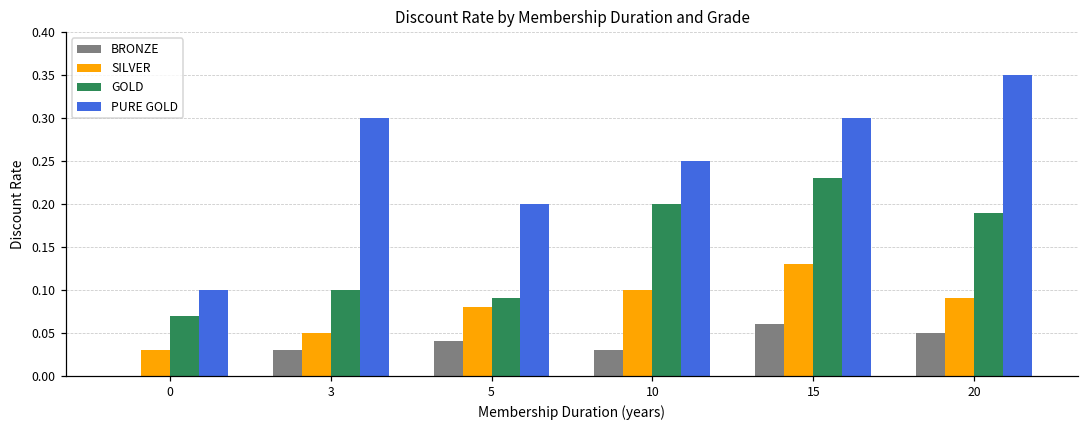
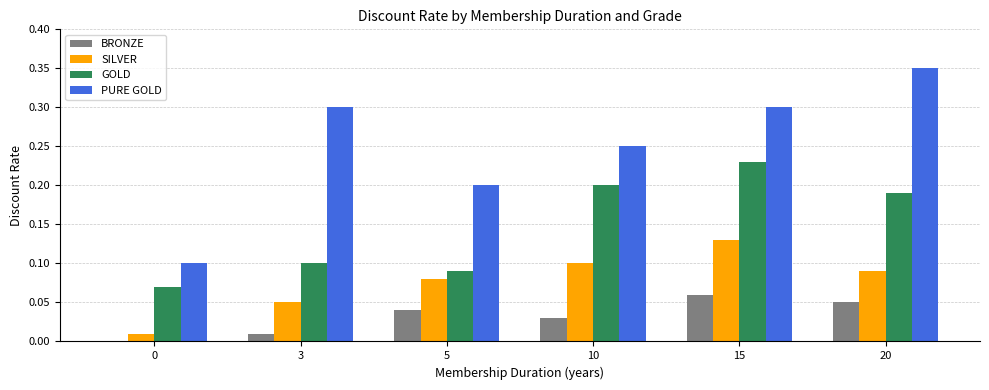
  {
    "BRONZE": {
      "0": 0.00,
-     "3": 0.03,
+     "3": 0.01,
      "5": 0.04,
      "10": 0.03,
      "15": 0.06,
      "20": 0.05
    },
    "SILVER": {
-     "0": 0.03,
+     "0": 0.01,
      "3": 0.05,
      "5": 0.08,
      "10": 0.10,
      "15": 0.13,
      "20": 0.09
    },
    "GOLD": {
      "0": 0.07,
      "3": 0.10,
      "5": 0.09,
      "10": 0.20,
      "15": 0.23,
      "20": 0.19
    },
    "PURE GOLD": {
      "0": 0.10,
      "3": 0.30,
      "5": 0.20,
      "10": 0.25,
      "15": 0.30,
      "20": 0.35
    }
  }
